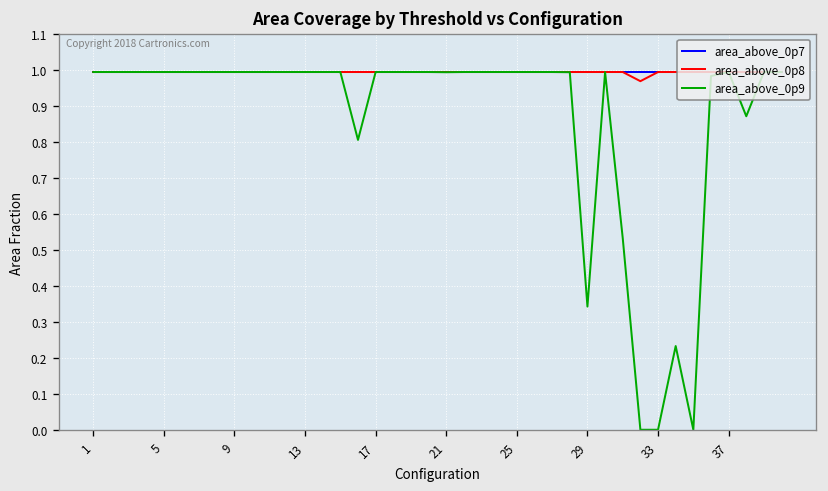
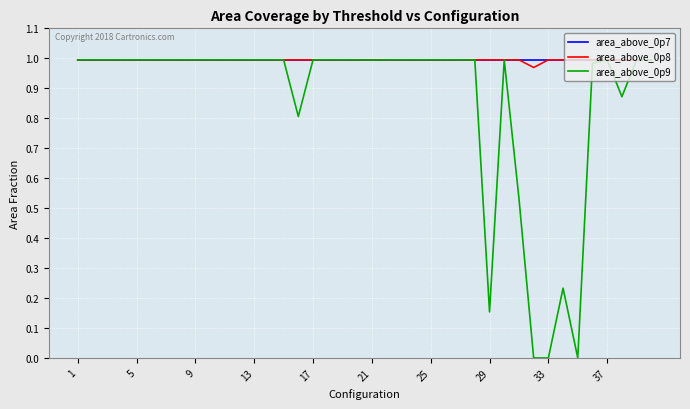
  {
    "area_above_0p9": {
-     "29": 0.34,
+     "29": 0.15,
      "33": 0.00
    }
  }
